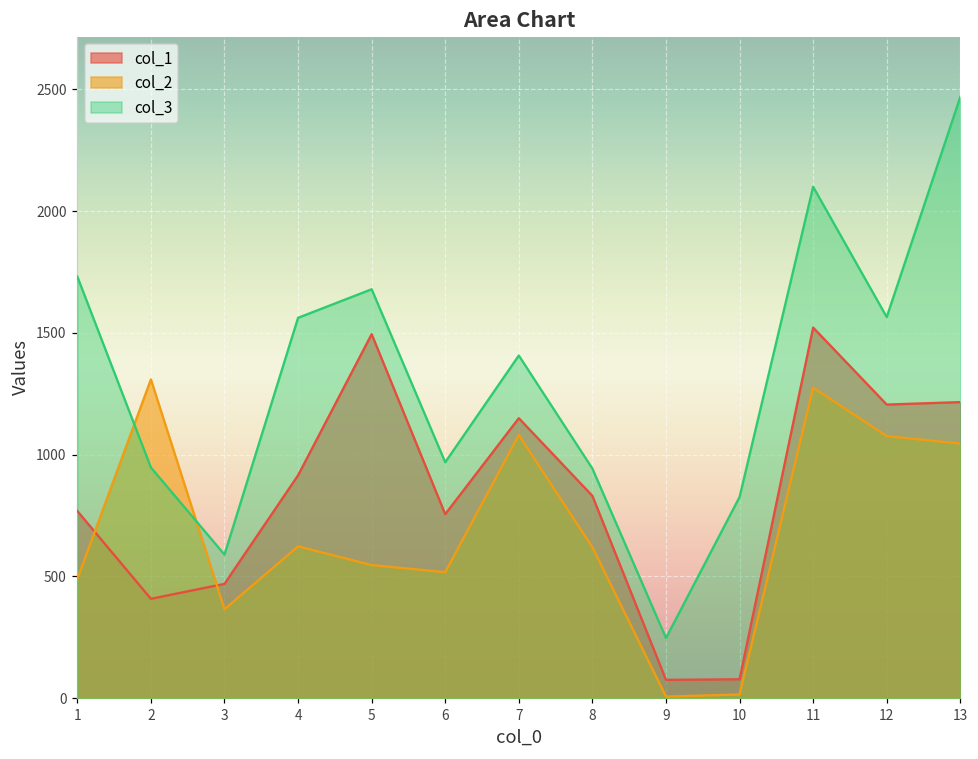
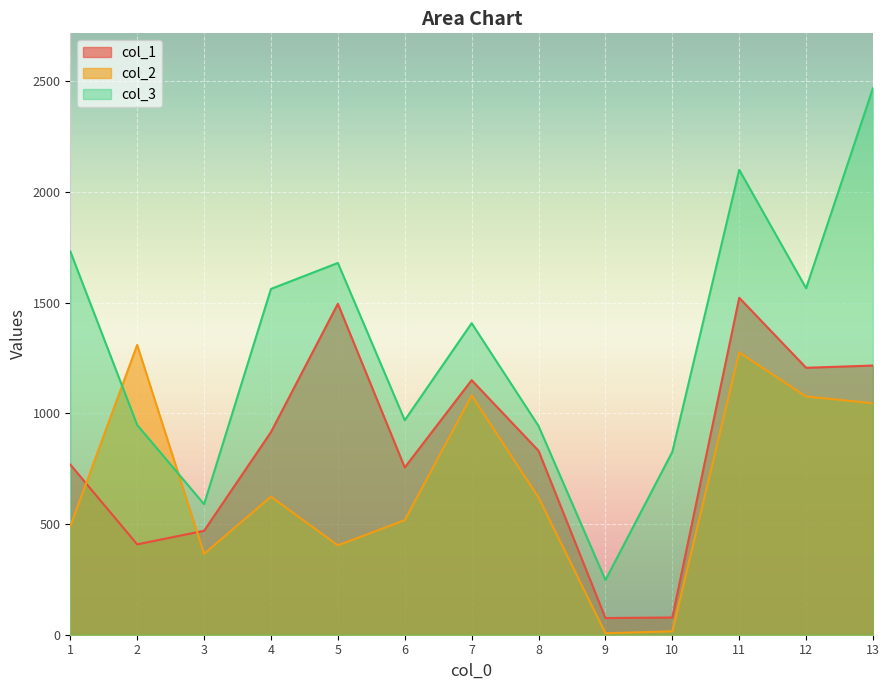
  {
    "col_1": {
      "1": 770,
      "2": 410,
      "3": 470,
      "4": 920,
      "5": 1490,
      "6": 760,
      "7": 1150,
      "8": 830,
      "9": 80,
      "10": 80,
      "11": 1520,
      "12": 1210,
      "13": 1220
    },
    "col_2": {
      "1": 490,
      "2": 1310,
      "3": 370,
      "4": 620,
-     "5": 550,
+     "5": 400,
      "6": 520,
      "7": 1080,
      "8": 620,
      "9": 10,
      "10": 20,
      "11": 1280,
      "12": 1080,
      "13": 1050
    },
    "col_3": {
      "1": 1730,
      "2": 950,
      "3": 590,
      "4": 1560,
      "5": 1680,
      "6": 970,
      "7": 1410,
      "8": 940,
      "9": 250,
      "10": 830,
      "11": 2100,
      "12": 1570,
      "13": 2470
    }
  }
